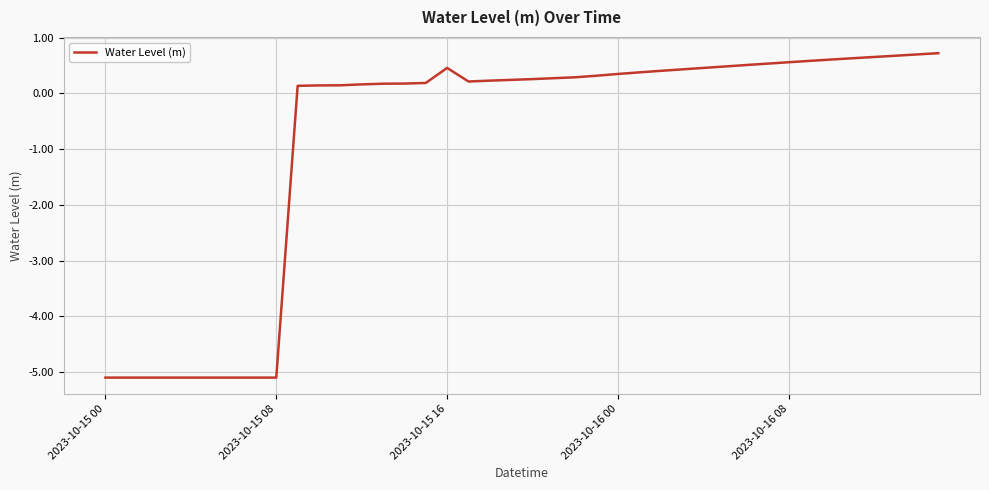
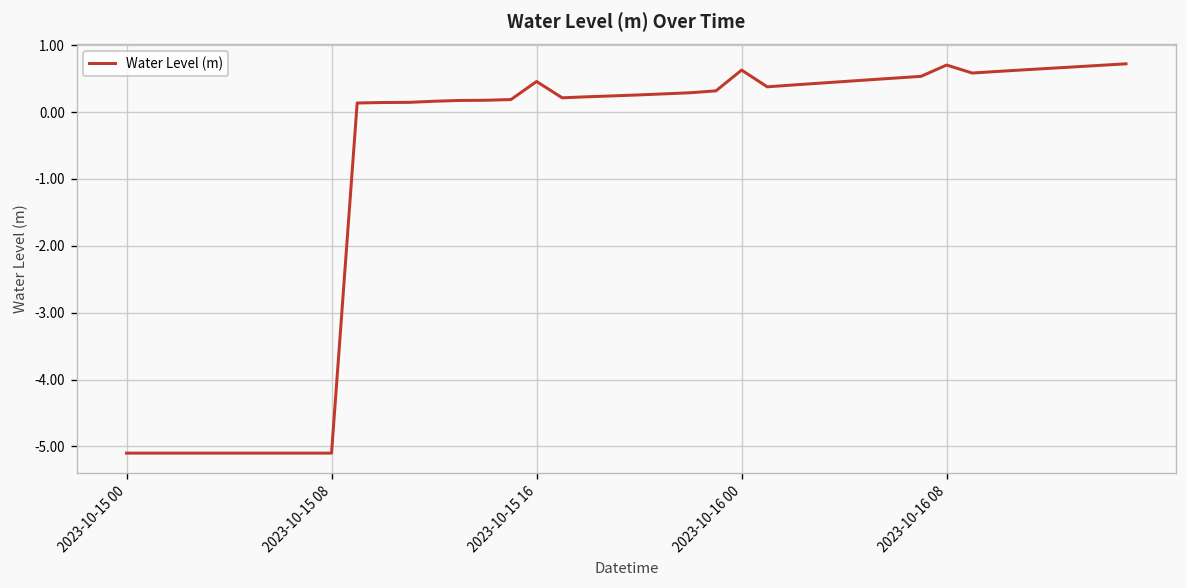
  {
    "2023-10-15 00": -5.1,
    "2023-10-15 08": -5.1,
    "2023-10-15 16": 0.5,
-   "2023-10-16 00": 0.3,
-   "2023-10-16 08": 0.6
+   "2023-10-16 00": 0.6,
+   "2023-10-16 08": 0.7
  }
